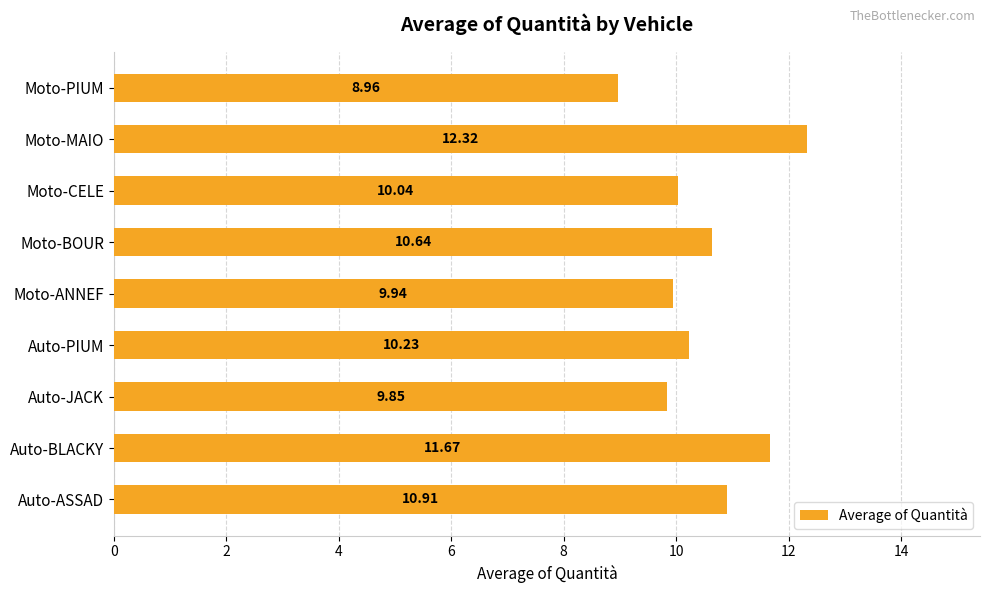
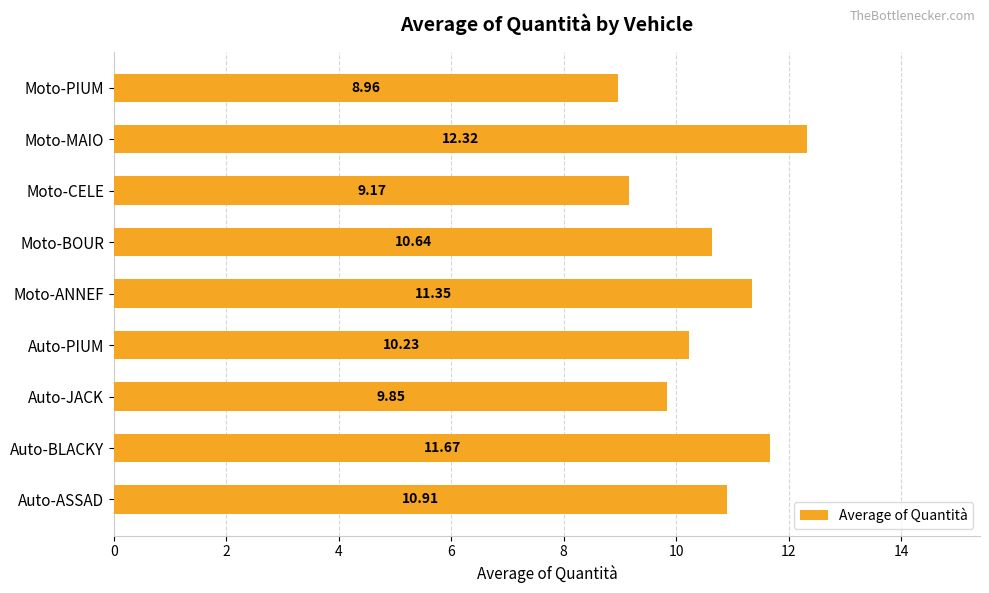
  {
    "Moto-PIUM": 8.96,
    "Moto-MAIO": 12.32,
-   "Moto-CELE": 10.04,
+   "Moto-CELE": 9.17,
    "Moto-BOUR": 10.64,
-   "Moto-ANNEF": 9.94,
+   "Moto-ANNEF": 11.35,
    "Auto-PIUM": 10.23,
    "Auto-JACK": 9.85,
    "Auto-BLACKY": 11.67,
    "Auto-ASSAD": 10.91
  }
